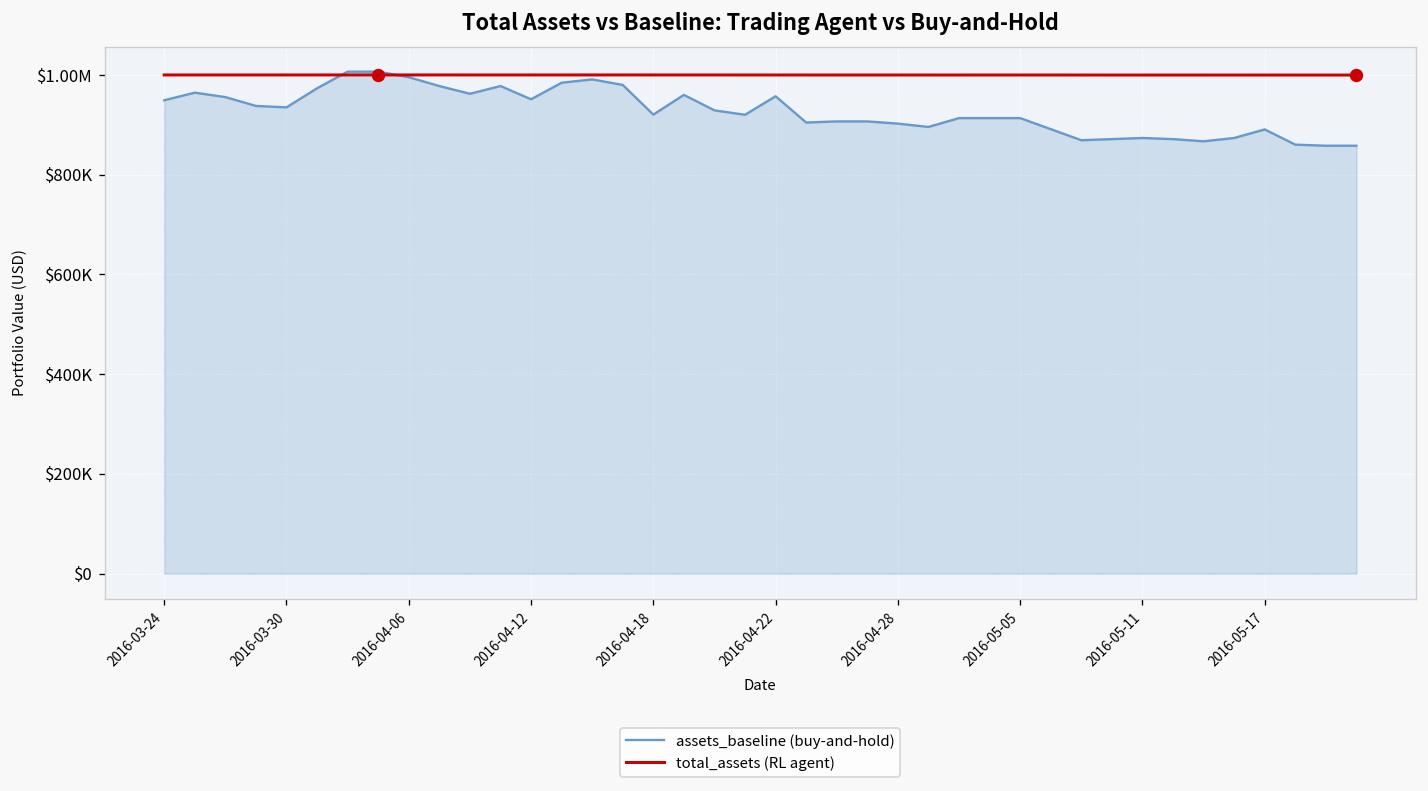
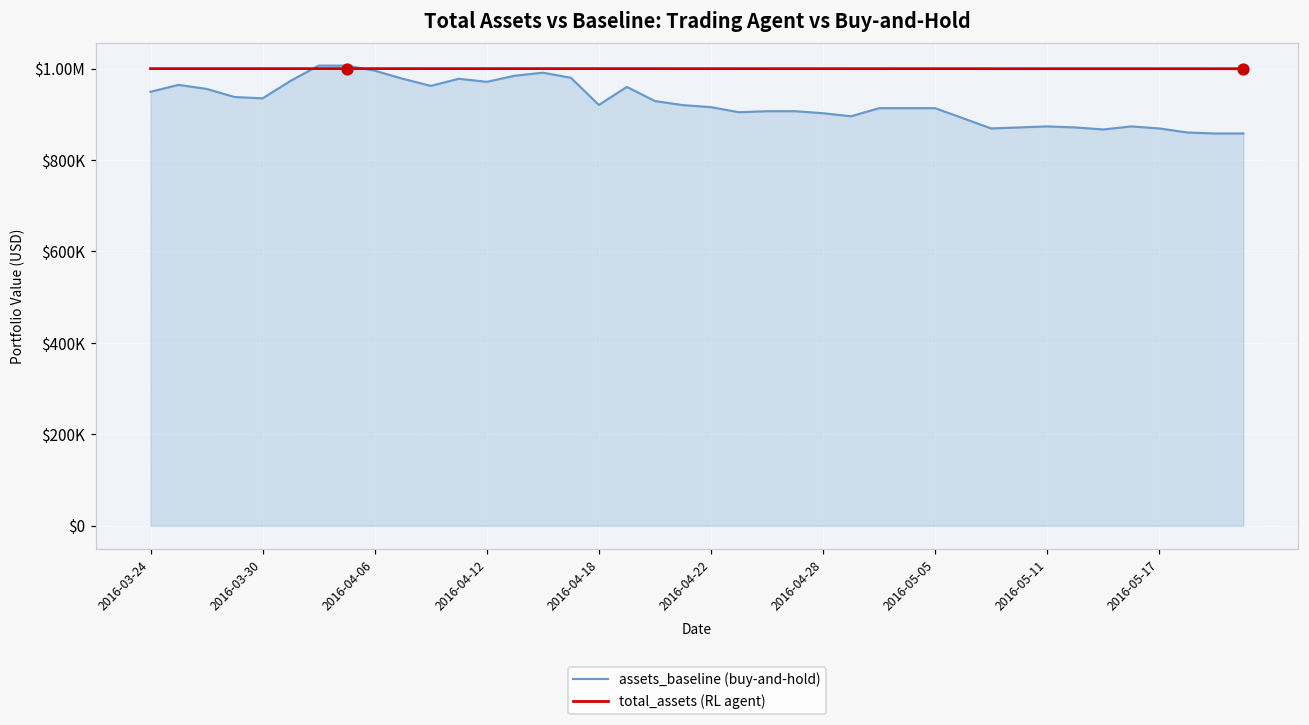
  {
    "assets_baseline (buy-and-hold)": {
      "2016-03-24": "$950000",
      "2016-03-30": "$940000",
-     "2016-04-12": "$950000",
+     "2016-04-12": "$970000",
      "2016-04-18": "$920000",
-     "2016-04-22": "$960000",
+     "2016-04-22": "$920000",
      "2016-04-28": "$900000",
      "2016-05-05": "$910000",
      "2016-05-11": "$870000",
-     "2016-05-17": "$890000"
+     "2016-05-17": "$870000"
    }
  }
